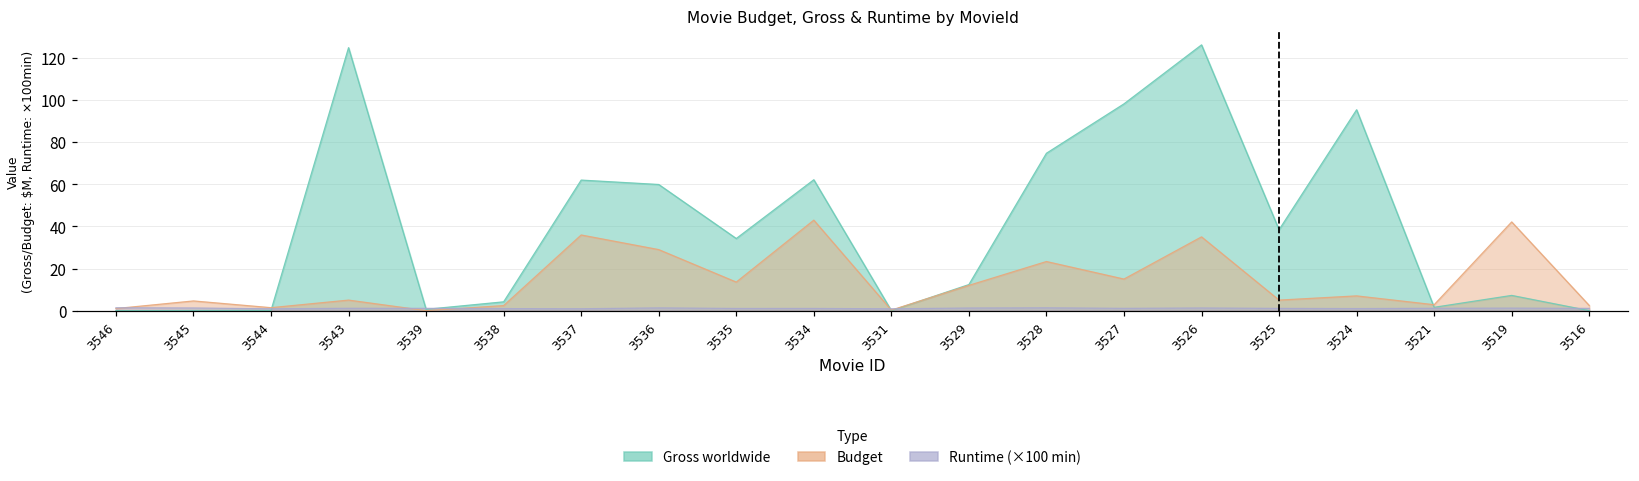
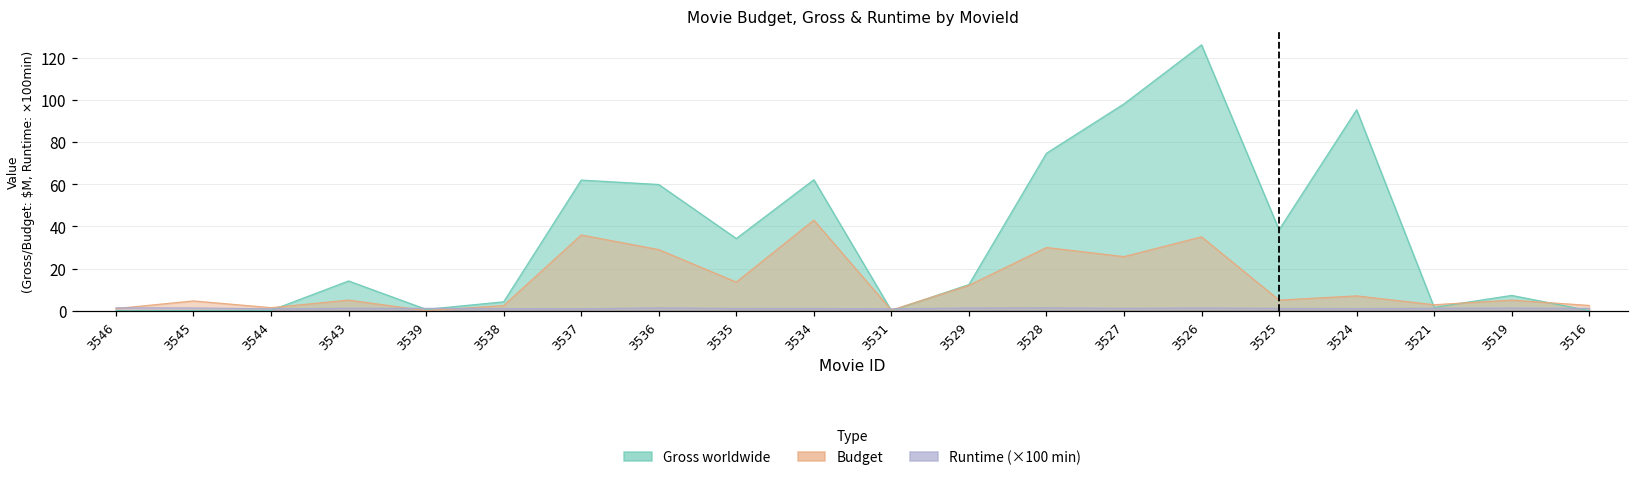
  {
    "Gross worldwide": {
-     "3543": 125,
+     "3543": 14,
      "3538": 4,
      "3537": 62,
      "3536": 60,
      "3535": 34,
      "3534": 62,
      "3528": 75,
      "3527": 98,
      "3526": 126,
      "3525": 38,
      "3524": 95,
      "3519": 7
    },
    "Budget": {
      "3545": 5,
      "3543": 5,
      "3538": 2,
      "3537": 36,
      "3536": 29,
      "3535": 14,
      "3534": 43,
-     "3528": 23,
-     "3527": 15,
+     "3528": 30,
+     "3527": 26,
      "3526": 35,
      "3525": 5,
      "3524": 7,
-     "3519": 42,
+     "3519": 5,
      "3516": 2
    },
    "Runtime (×100 min)": {
      "3543": 1,
      "3538": 1,
      "3537": 1,
      "3536": 1,
      "3535": 1,
      "3534": 1,
      "3529": 1,
      "3528": 1,
      "3527": 1,
      "3526": 1,
      "3525": 1,
      "3524": 1,
      "3519": 1
    }
  }
